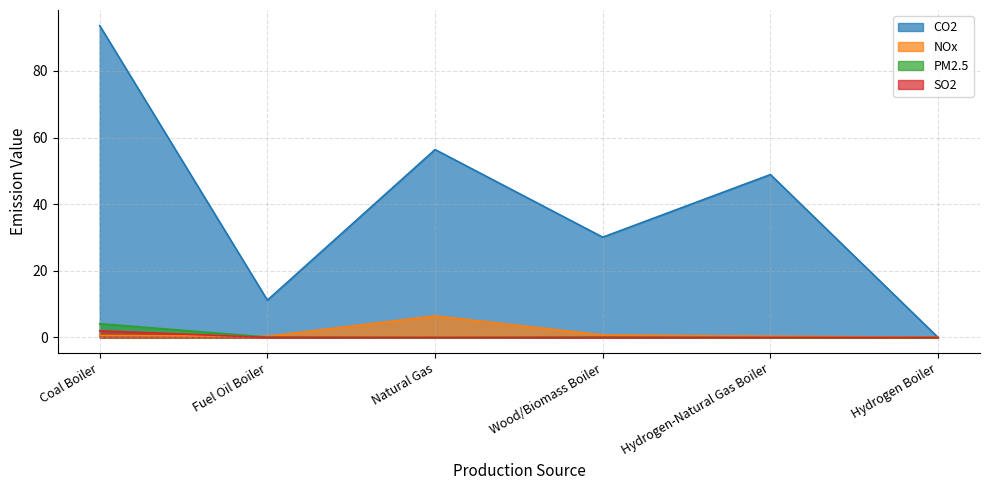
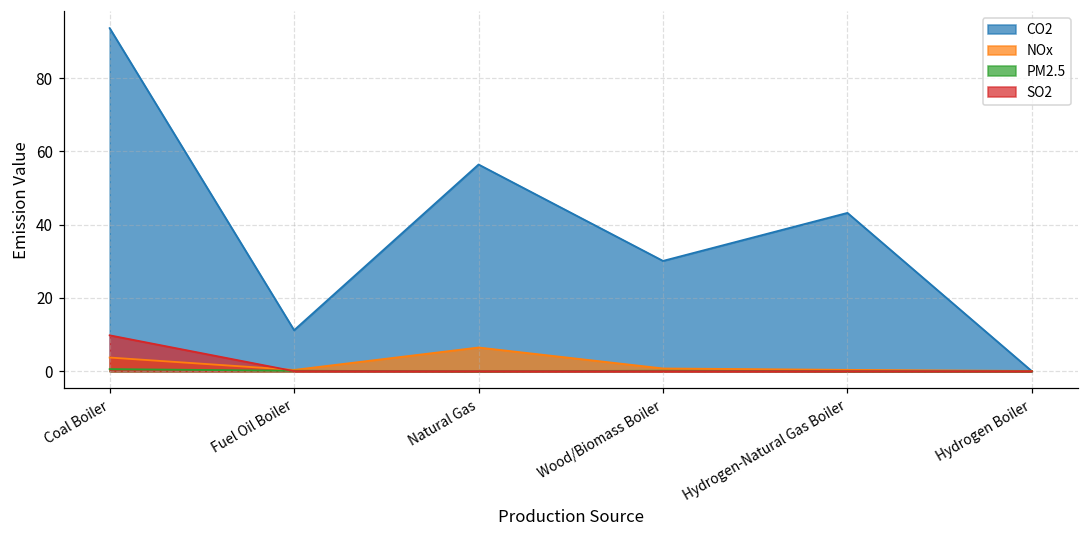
  {
    "CO2": {
      "Coal Boiler": 94,
      "Fuel Oil Boiler": 11,
      "Natural Gas": 56,
      "Wood/Biomass Boiler": 30,
-     "Hydrogen-Natural Gas Boiler": 49
+     "Hydrogen-Natural Gas Boiler": 43
    },
    "NOx": {
-     "Coal Boiler": 1,
+     "Coal Boiler": 4,
      "Natural Gas": 6
    },
    "PM2.5": {
-     "Coal Boiler": 4
+     "Coal Boiler": 1
    },
    "SO2": {
-     "Coal Boiler": 2
+     "Coal Boiler": 10
    }
  }
